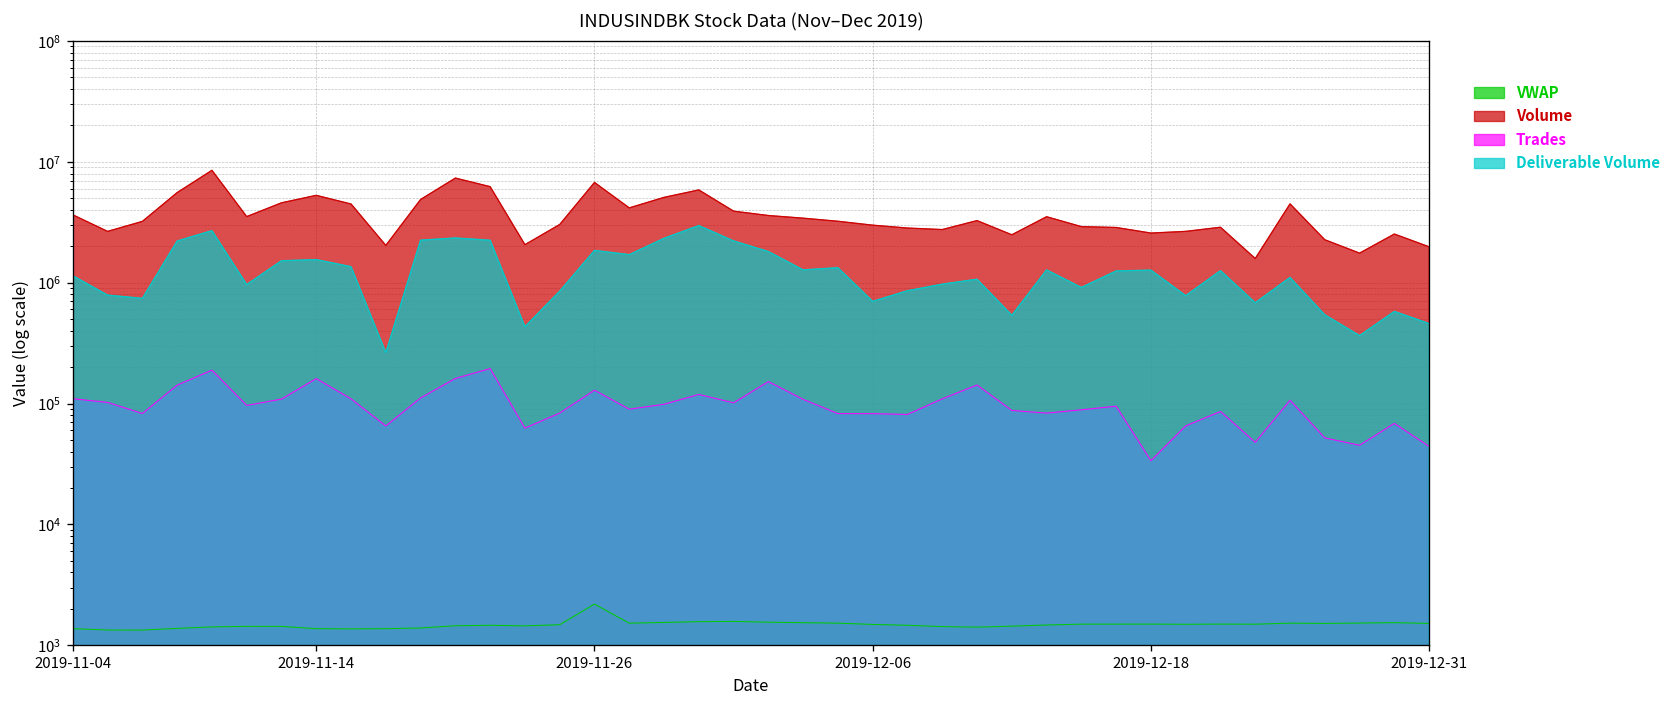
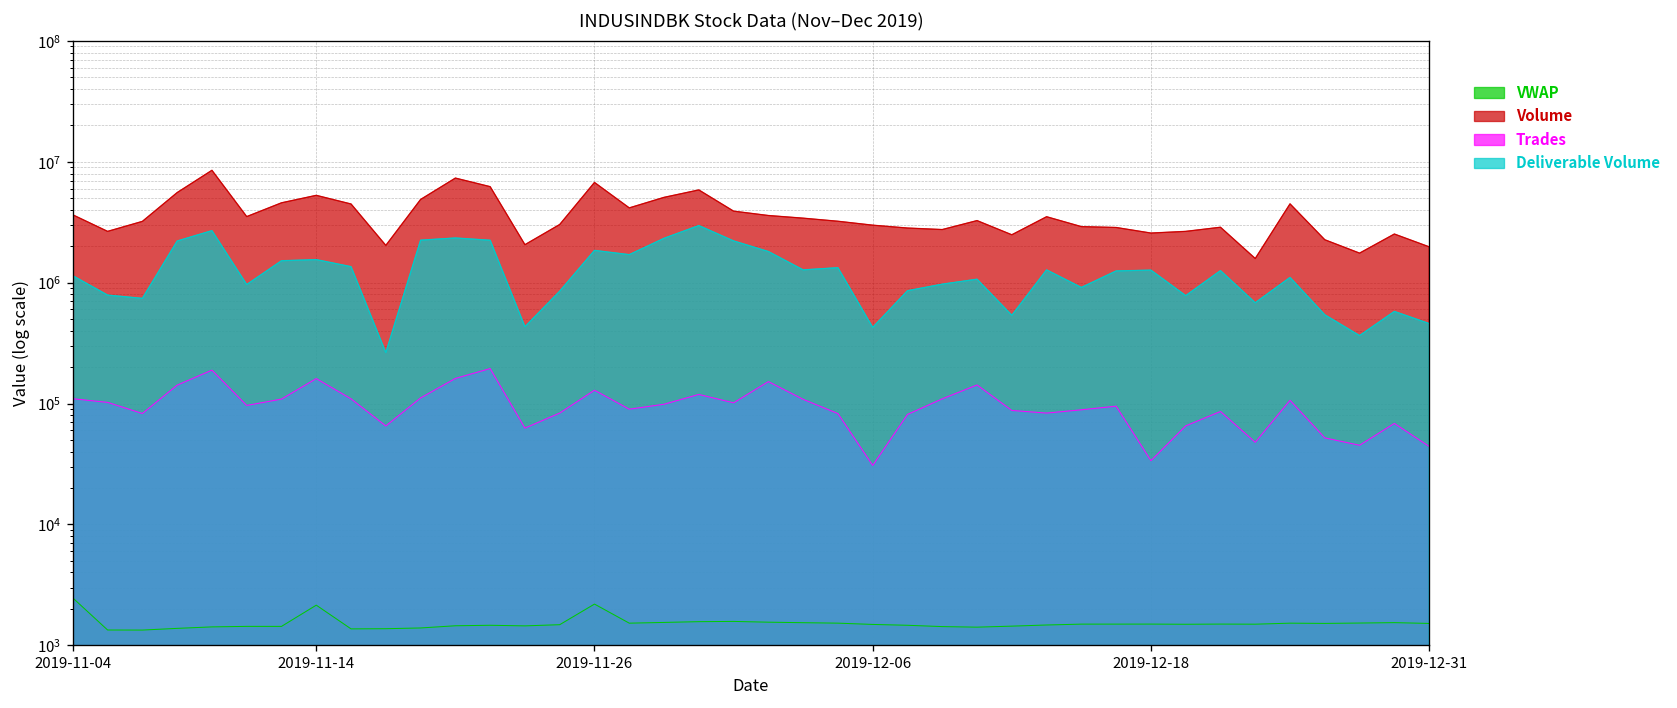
  {
    "VWAP": {
-     "2019-11-04": 1400,
-     "2019-11-14": 1400,
+     "2019-11-04": 2500,
+     "2019-11-14": 2100,
      "2019-11-26": 2200,
      "2019-12-06": 1500,
      "2019-12-18": 1500,
      "2019-12-31": 1500
    },
    "Volume": {
      "2019-11-04": 3600000,
      "2019-11-14": 5000000,
      "2019-11-26": 7000000,
      "2019-12-06": 3000000,
      "2019-12-18": 2600000,
      "2019-12-31": 2000000
    },
    "Trades": {
      "2019-11-04": 110000,
      "2019-11-14": 160000,
      "2019-11-26": 130000,
-     "2019-12-06": 80000,
+     "2019-12-06": 31000,
      "2019-12-18": 34000,
      "2019-12-31": 40000
    },
    "Deliverable Volume": {
      "2019-11-04": 1100000,
      "2019-11-14": 1600000,
      "2019-11-26": 1800000,
-     "2019-12-06": 700000,
+     "2019-12-06": 430000,
      "2019-12-18": 1300000,
      "2019-12-31": 500000
    }
  }
